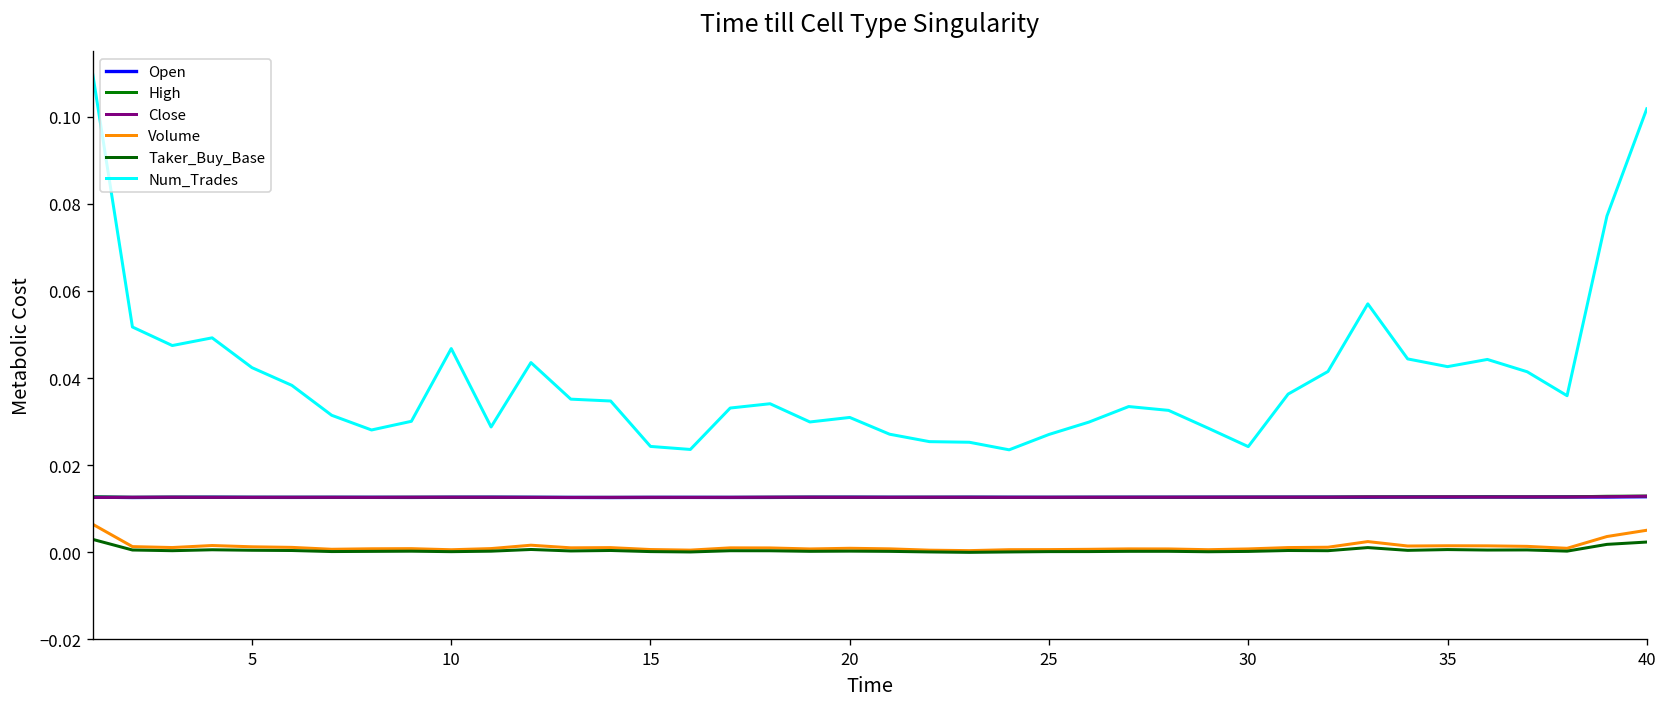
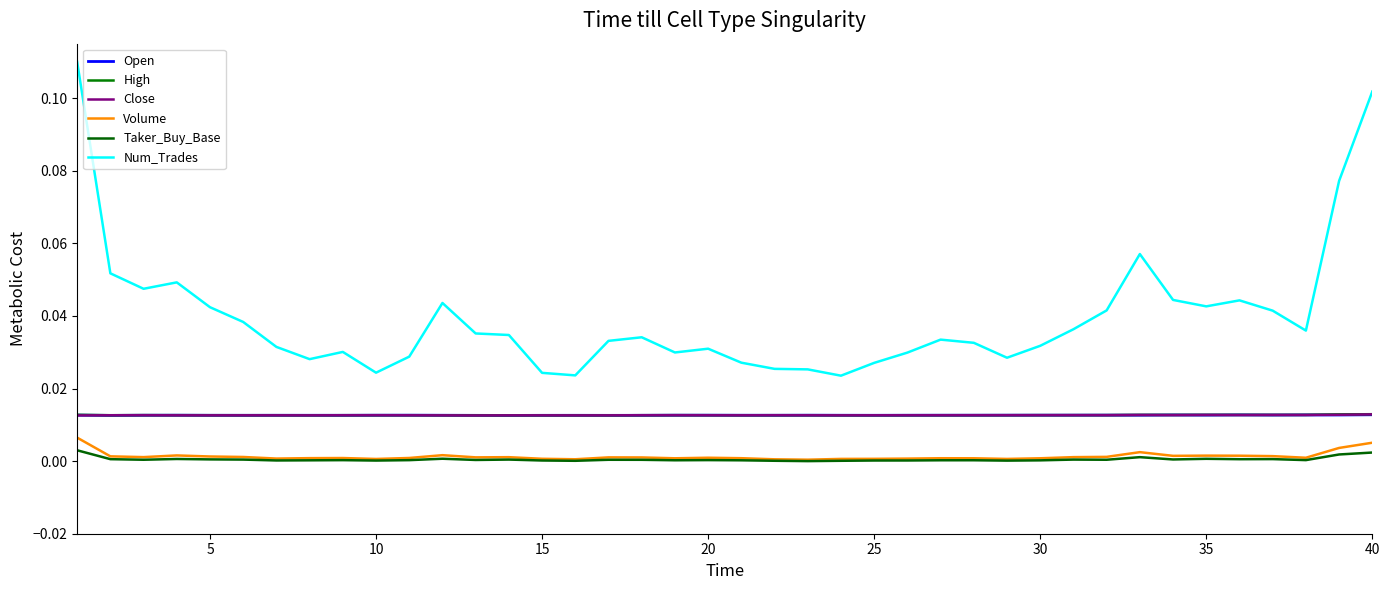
  {
    "Volume": {
      "5": 0.001,
      "35": 0.002,
      "40": 0.005
    },
    "Num_Trades": {
      "5": 0.042,
-     "10": 0.047,
+     "10": 0.024,
      "15": 0.024,
      "20": 0.031,
      "25": 0.027,
-     "30": 0.024,
+     "30": 0.032,
      "35": 0.043,
      "40": 0.102
    }
  }
